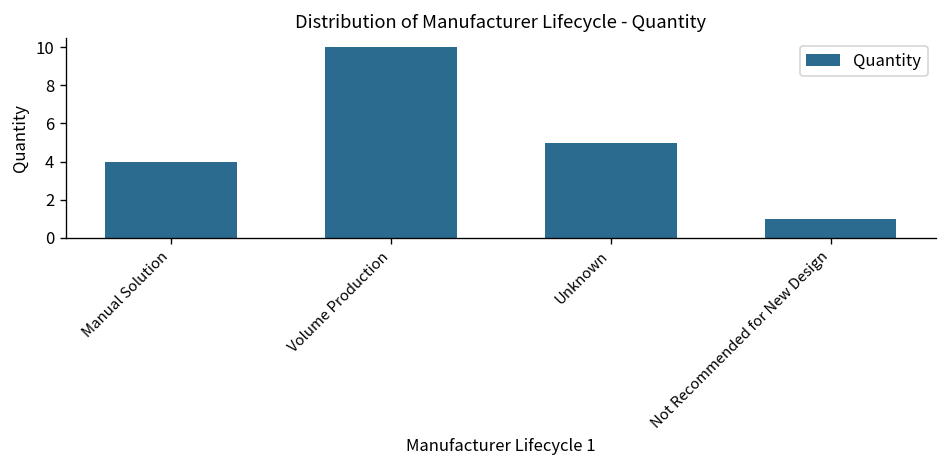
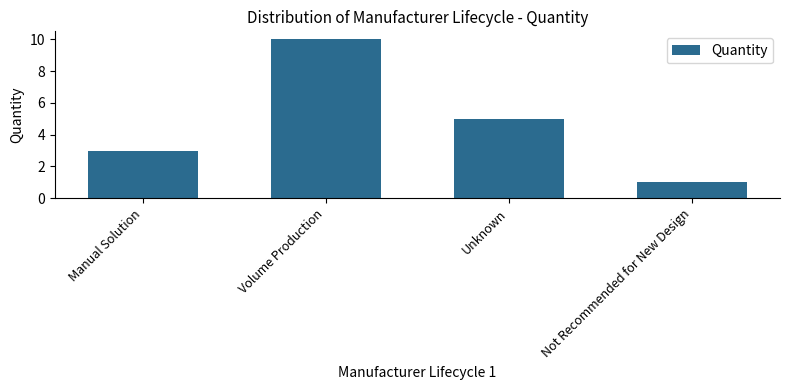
  {
-   "Manual Solution": 4,
+   "Manual Solution": 3,
    "Volume Production": 10,
    "Unknown": 5,
    "Not Recommended for New Design": 1
  }
